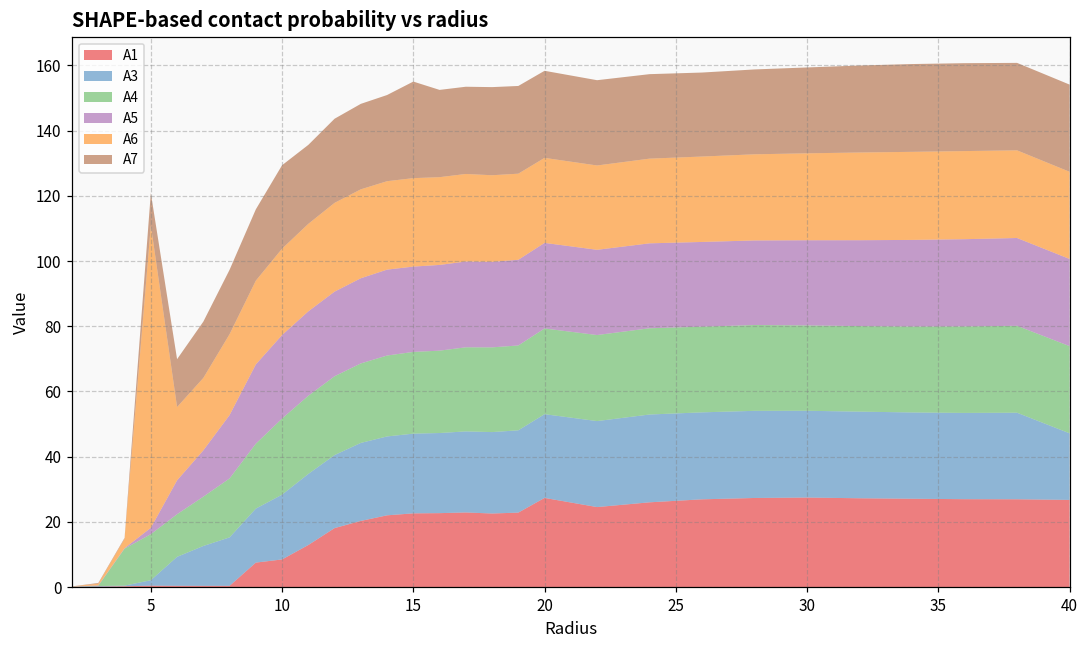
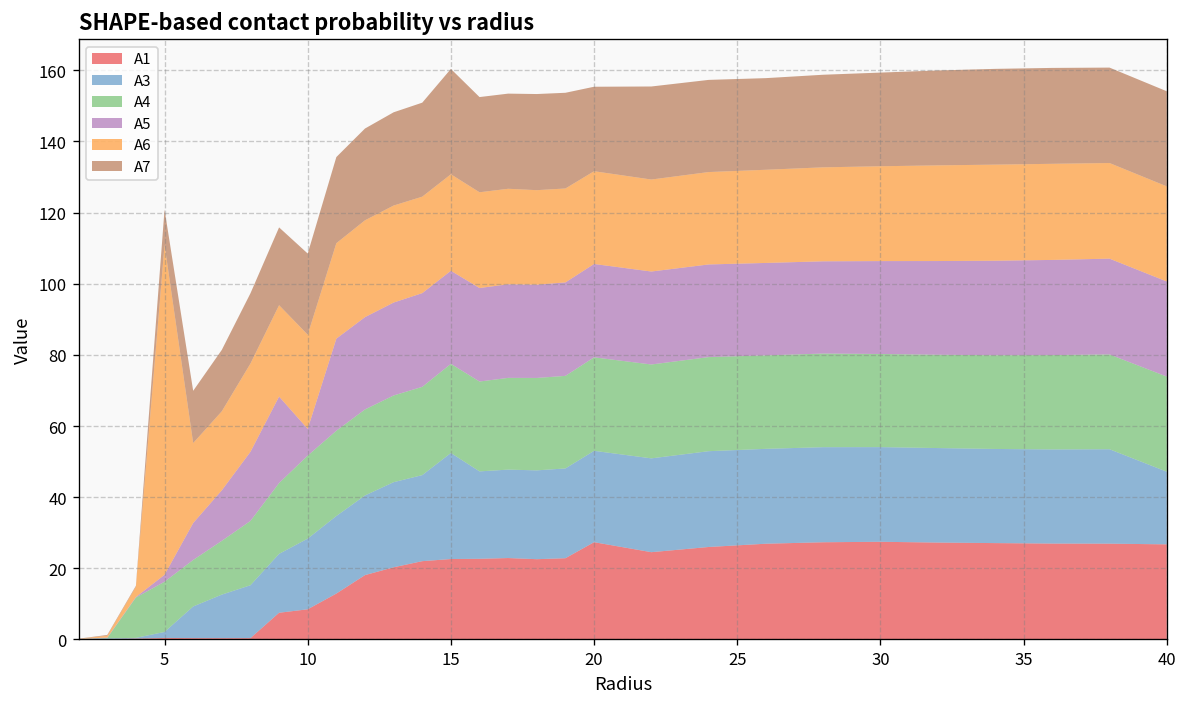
  {
    "A1": {
      "10": 8,
      "15": 23,
      "20": 27,
      "30": 27,
      "40": 27
    },
    "A3": {
      "5": 2,
      "10": 20,
-     "15": 24,
+     "15": 30,
      "20": 26,
      "30": 27,
      "40": 20
    },
    "A4": {
      "5": 14,
      "10": 23,
      "15": 25,
      "20": 26,
      "30": 26,
      "40": 27
    },
    "A5": {
      "5": 2,
-     "10": 26,
+     "10": 7,
      "15": 26,
      "20": 26,
      "30": 26,
      "40": 27
    },
    "A6": {
      "5": 93,
      "10": 26,
      "15": 27,
      "20": 26,
      "30": 27,
      "40": 27
    },
    "A7": {
      "5": 10,
-     "10": 26,
+     "10": 23,
      "15": 30,
-     "20": 27,
+     "20": 24,
      "30": 26,
      "40": 27
    }
  }
